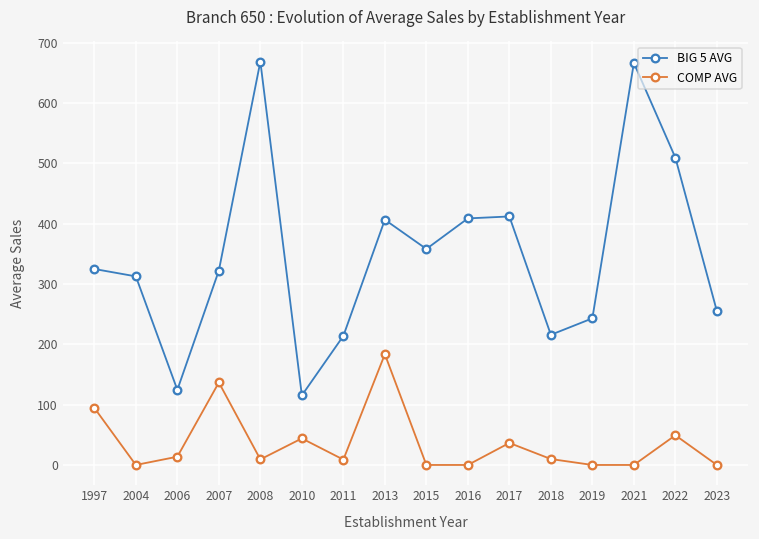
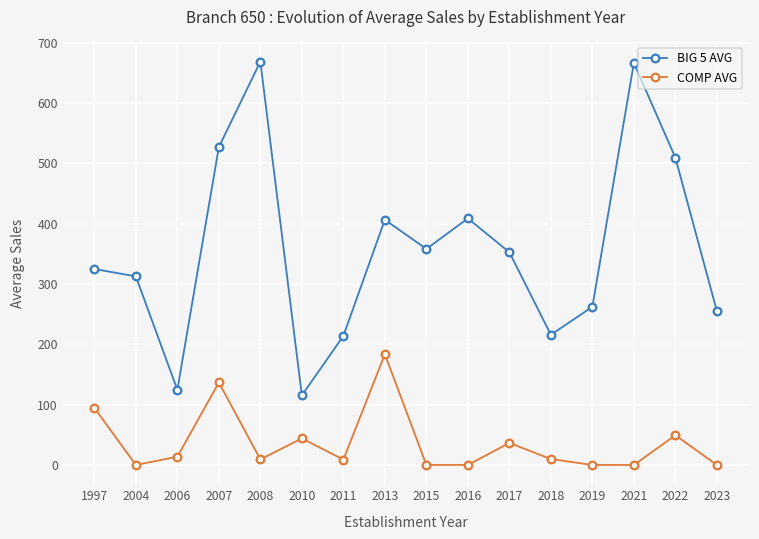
  {
    "BIG 5 AVG": {
      "1997": 320,
      "2004": 310,
      "2006": 120,
-     "2007": 320,
+     "2007": 530,
      "2008": 670,
      "2010": 120,
      "2011": 210,
      "2013": 410,
      "2015": 360,
      "2016": 410,
-     "2017": 410,
+     "2017": 350,
      "2018": 220,
-     "2019": 240,
+     "2019": 260,
      "2021": 670,
      "2022": 510,
      "2023": 260
    },
    "COMP AVG": {
      "1997": 90,
      "2004": 0,
      "2006": 10,
      "2007": 140,
      "2008": 10,
      "2010": 40,
      "2011": 10,
      "2013": 180,
      "2015": 0,
      "2016": 0,
      "2017": 40,
      "2018": 10,
      "2019": 0,
      "2021": 0,
      "2022": 50,
      "2023": 0
    }
  }
